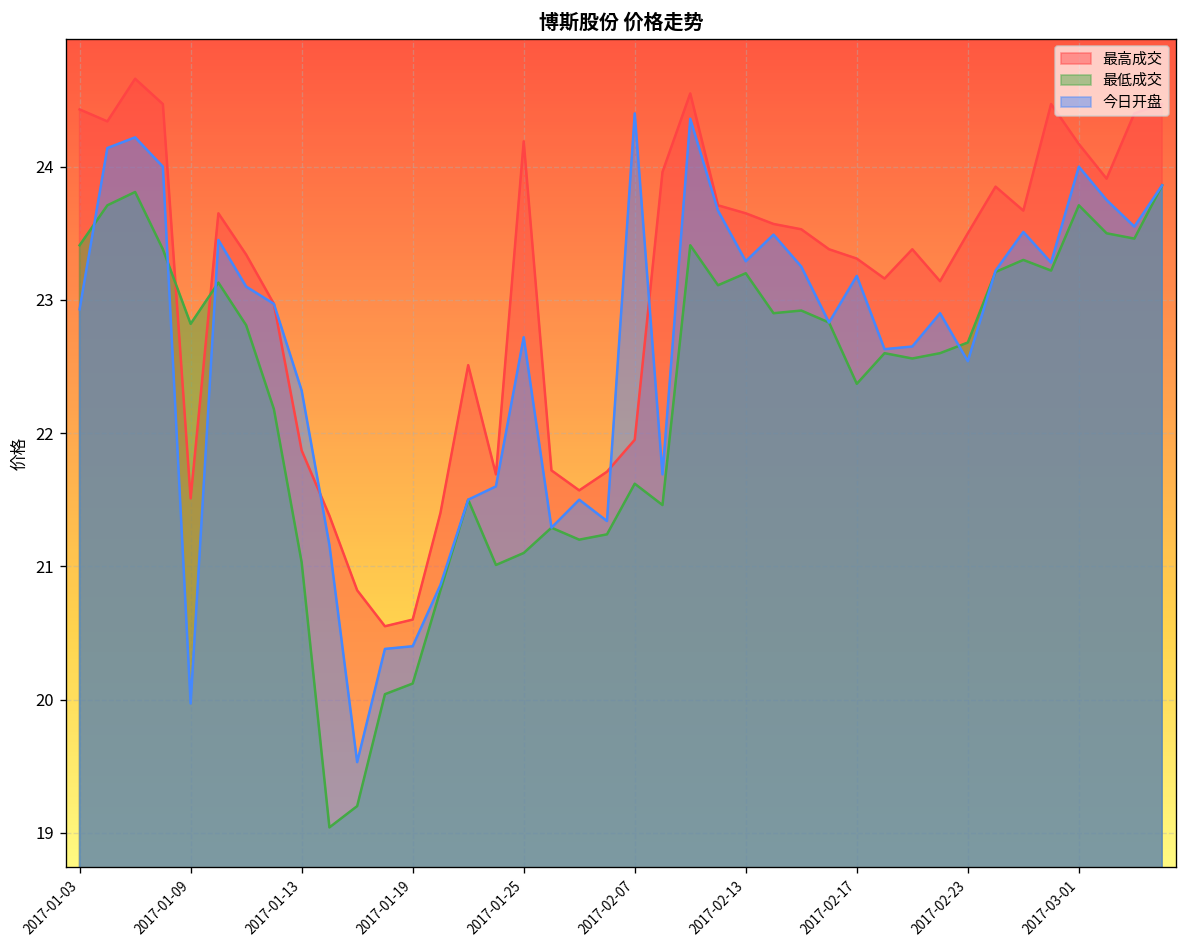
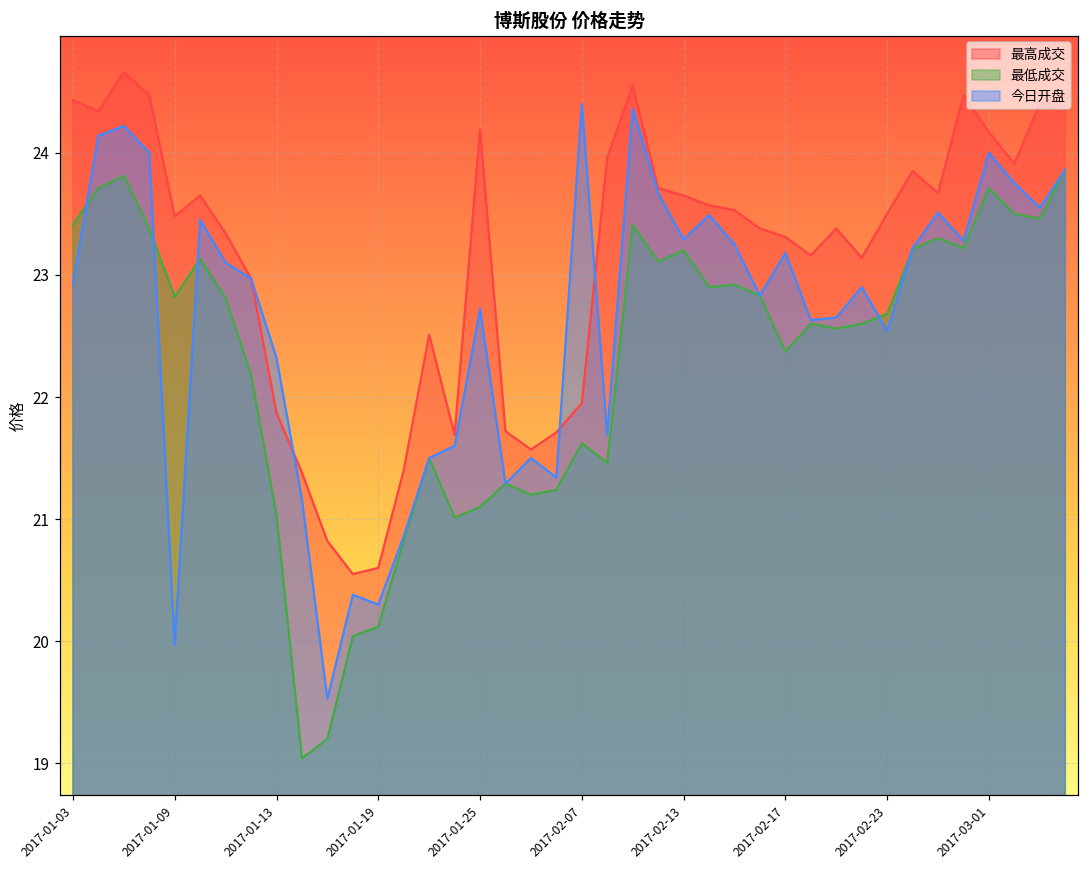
  {
    "最高成交": {
      "2017-01-03": 24.43,
-     "2017-01-09": 21.51,
+     "2017-01-09": 23.48,
      "2017-01-13": 21.87,
      "2017-01-19": 20.60,
      "2017-01-25": 24.19,
      "2017-02-07": 21.95,
      "2017-02-13": 23.65,
      "2017-02-17": 23.31,
      "2017-02-23": 23.50,
      "2017-03-01": 24.17
    },
    "最低成交": {
      "2017-01-03": 23.41,
      "2017-01-09": 22.82,
      "2017-01-13": 21.03,
      "2017-01-19": 20.12,
      "2017-01-25": 21.10,
      "2017-02-07": 21.62,
      "2017-02-13": 23.20,
      "2017-02-17": 22.37,
      "2017-02-23": 22.68,
      "2017-03-01": 23.71
    },
    "今日开盘": {
      "2017-01-03": 22.93,
      "2017-01-09": 19.97,
      "2017-01-13": 22.3,
-     "2017-01-19": 20.4,
+     "2017-01-19": 20.3,
      "2017-01-25": 22.7,
      "2017-02-07": 24.4,
      "2017-02-13": 23.3,
      "2017-02-17": 23.2,
      "2017-02-23": 22.54,
      "2017-03-01": 24.0
    }
  }
